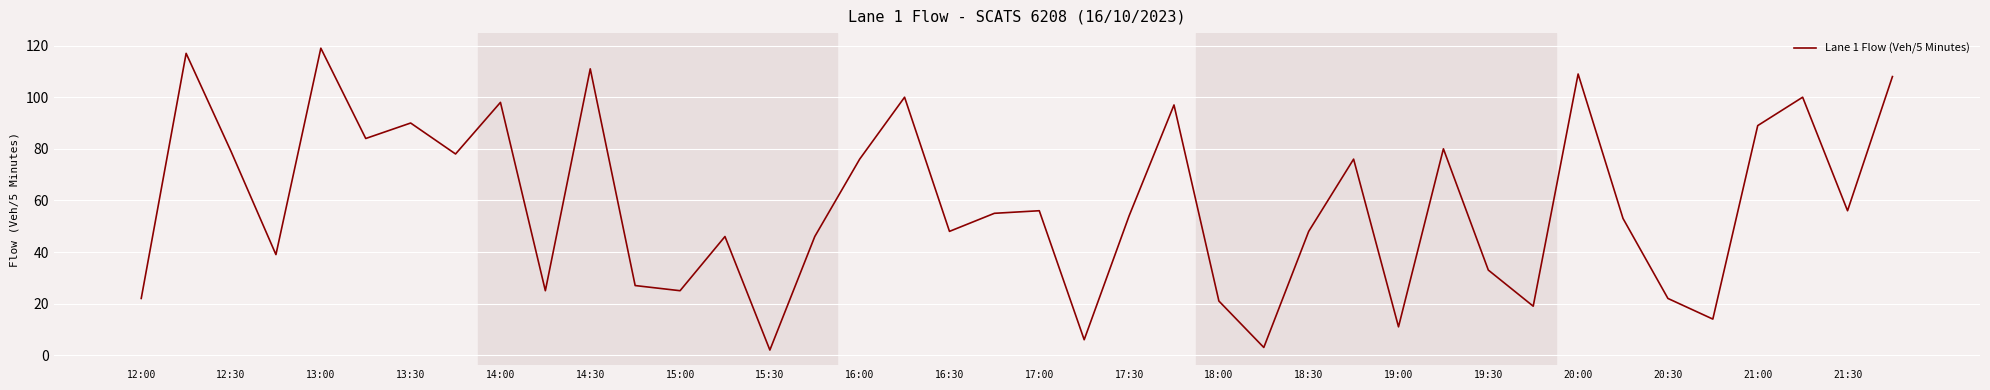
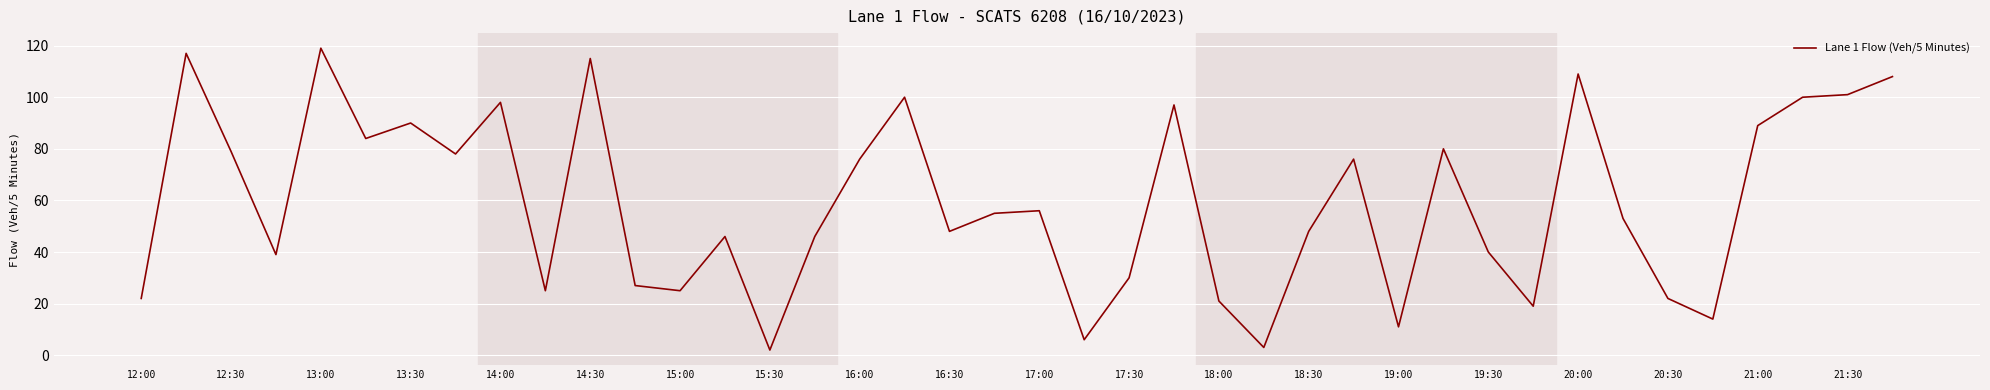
  {
    "12:00": 22,
    "12:30": 79,
    "13:00": 119,
    "13:30": 90,
    "14:00": 98,
-   "14:30": 111,
+   "14:30": 115,
    "15:00": 25,
    "15:30": 2,
    "16:00": 76,
    "16:30": 48,
    "17:00": 56,
-   "17:30": 54,
+   "17:30": 30,
    "18:00": 21,
    "18:30": 48,
    "19:00": 11,
-   "19:30": 33,
+   "19:30": 40,
    "20:00": 109,
    "20:30": 22,
    "21:00": 89,
-   "21:30": 56
+   "21:30": 101
  }
